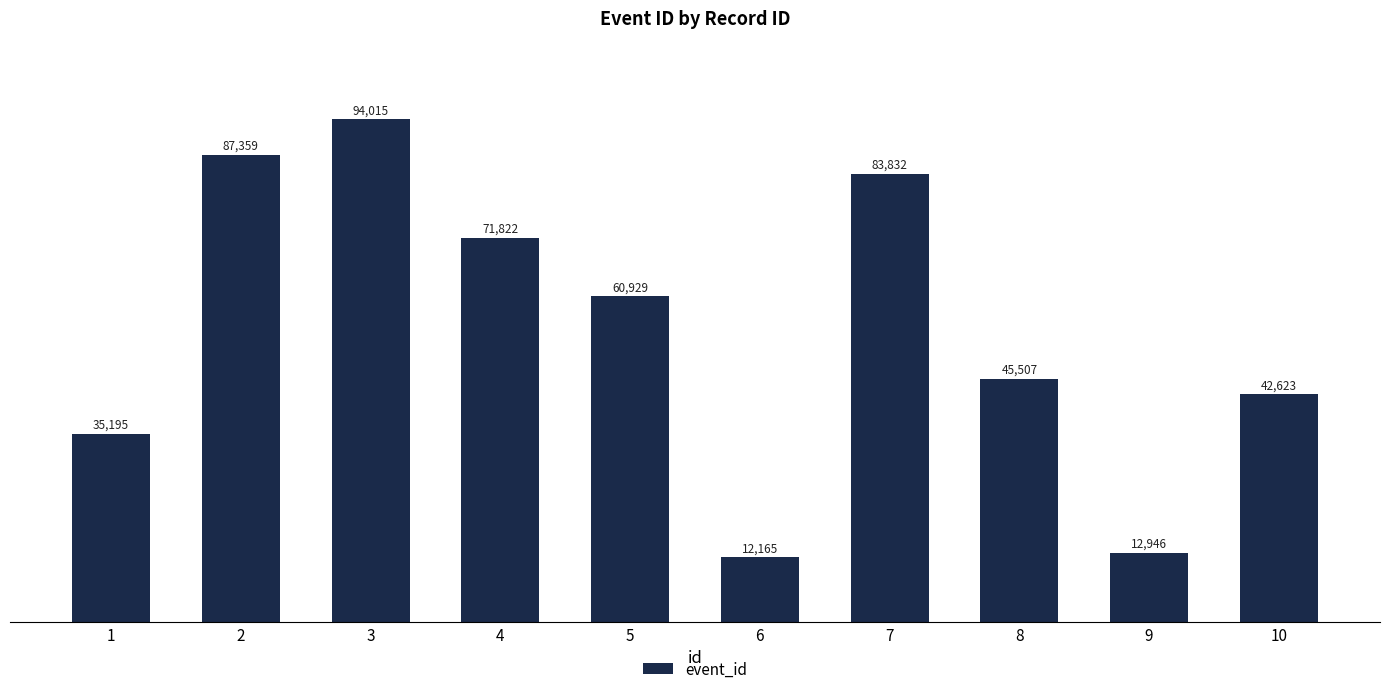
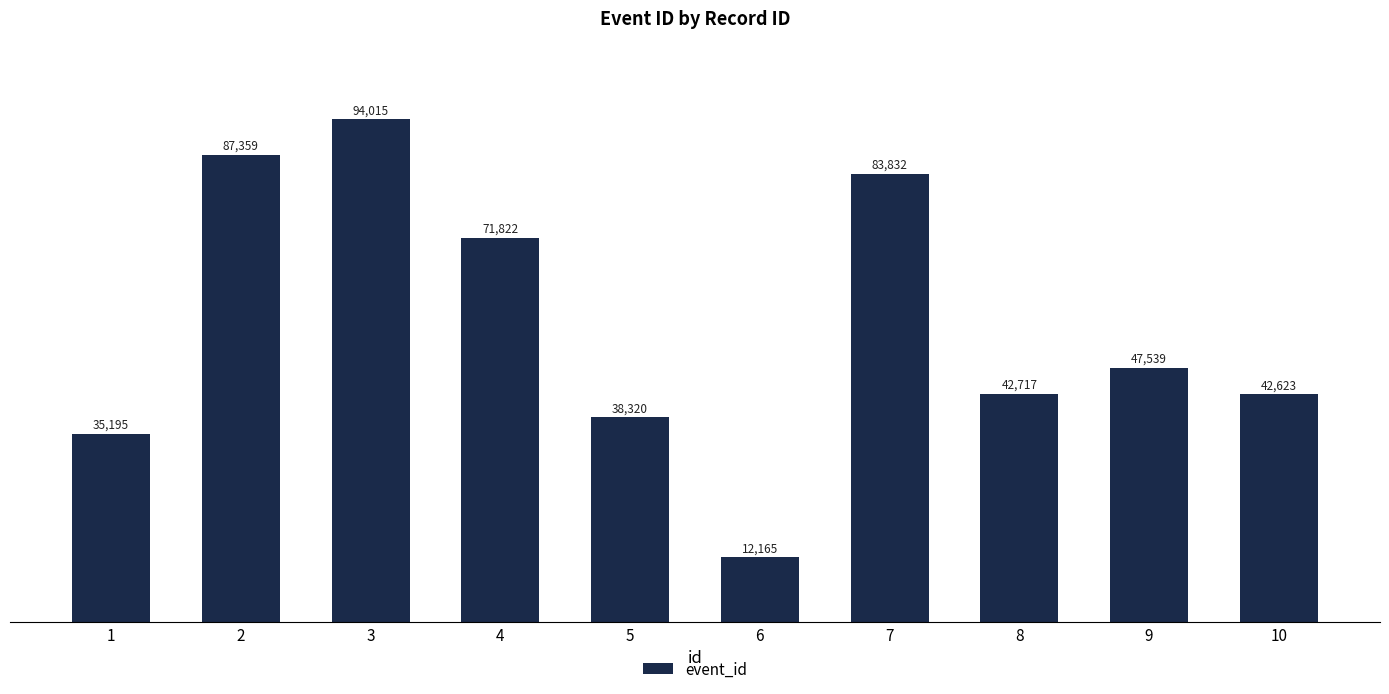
  {
    "1": "35,195",
    "2": "87,359",
    "3": "94,015",
    "4": "71,822",
-   "5": "60,929",
+   "5": "38,320",
    "6": "12,165",
    "7": "83,832",
-   "8": "45,507",
-   "9": "12,946",
+   "8": "42,717",
+   "9": "47,539",
    "10": "42,623"
  }
